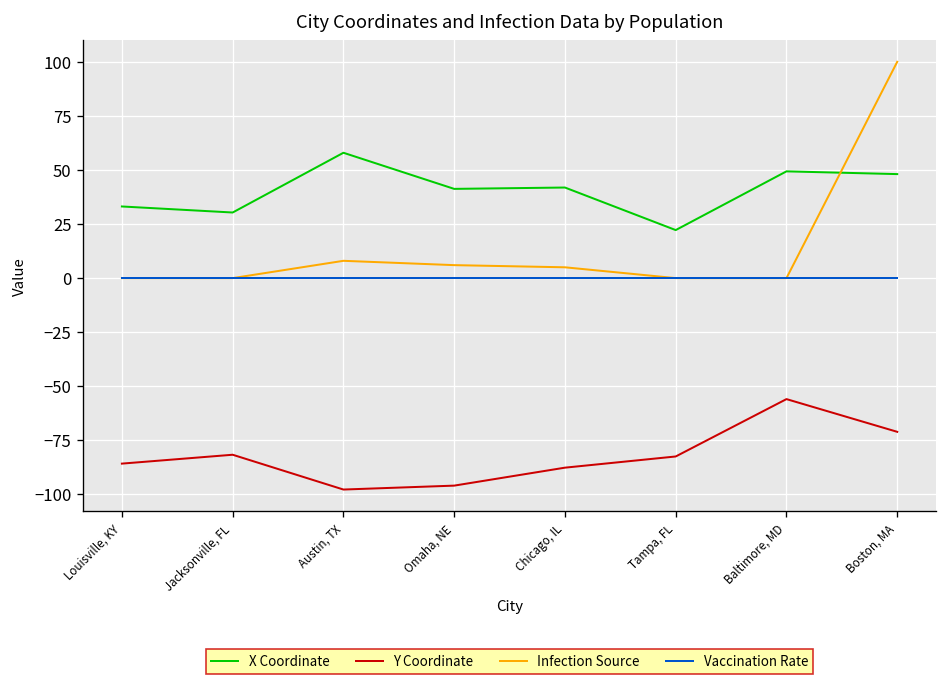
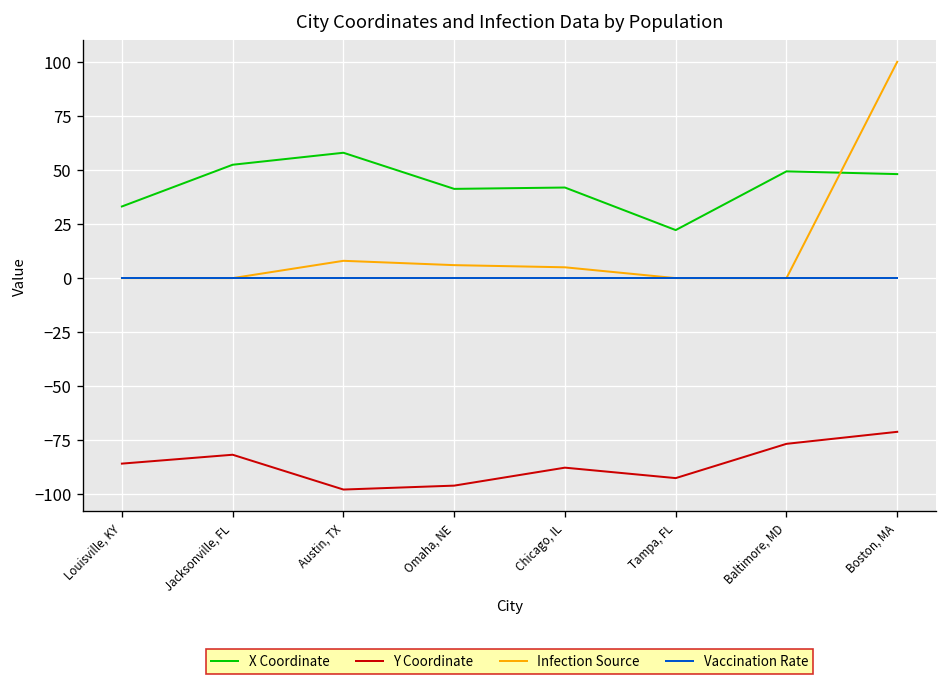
  {
    "X Coordinate": {
      "Louisville, KY": 33,
-     "Jacksonville, FL": 30,
+     "Jacksonville, FL": 52,
      "Austin, TX": 58,
      "Omaha, NE": 41,
      "Chicago, IL": 42,
      "Tampa, FL": 22,
      "Baltimore, MD": 49,
      "Boston, MA": 48
    },
    "Y Coordinate": {
      "Louisville, KY": -86,
      "Jacksonville, FL": -82,
      "Austin, TX": -98,
      "Omaha, NE": -96,
      "Chicago, IL": -88,
-     "Tampa, FL": -82,
-     "Baltimore, MD": -56,
+     "Tampa, FL": -92,
+     "Baltimore, MD": -77,
      "Boston, MA": -71
    },
    "Infection Source": {
      "Austin, TX": 8,
      "Omaha, NE": 6,
      "Chicago, IL": 5,
      "Boston, MA": 100
    },
    "Vaccination Rate": {
      "Austin, TX": 0,
      "Omaha, NE": 0,
      "Chicago, IL": 0,
      "Boston, MA": 0
    }
  }
